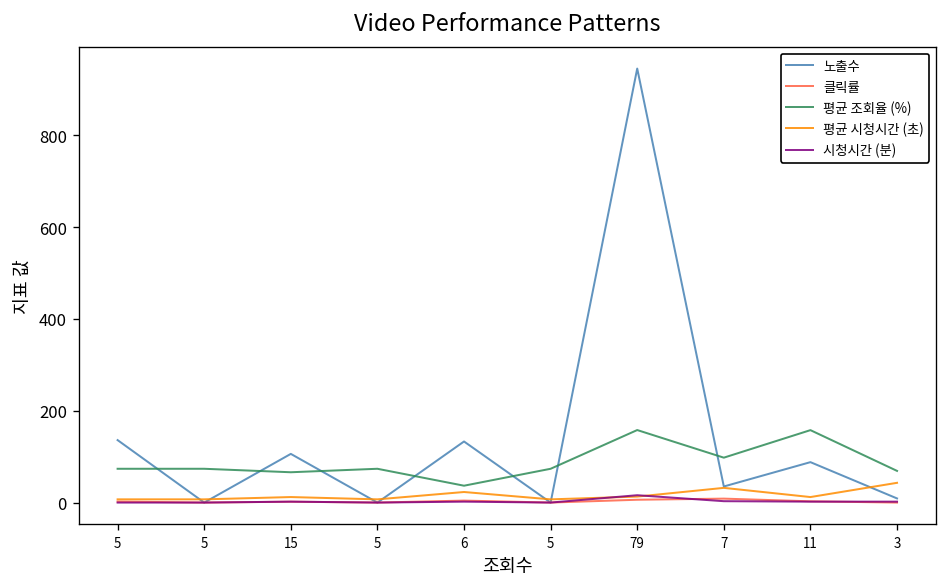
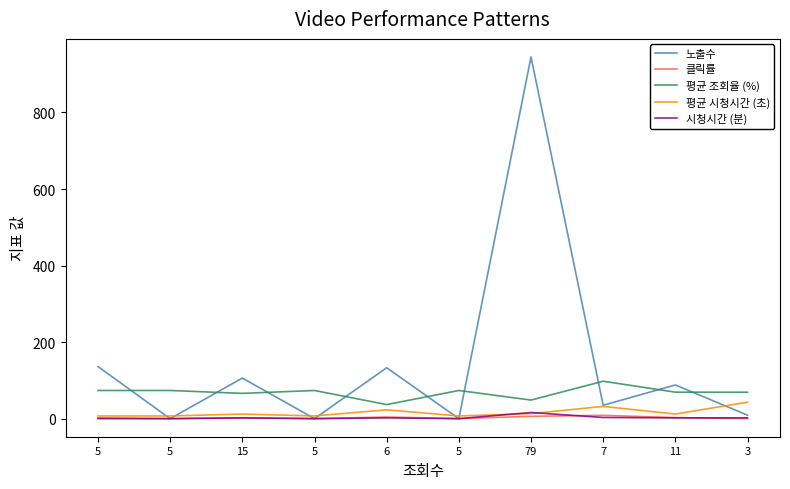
  {
    "노출수": {
      "15": 110,
      "6": 130,
      "79": 950,
      "11": 90,
      "3": 10
    },
    "클릭률": {
      "79": 10
    },
    "평균 조회율 (%)": {
      "15": 70,
      "6": 40,
-     "79": 160,
+     "79": 50,
      "7": 100,
-     "11": 160,
+     "11": 70,
      "3": 70
    },
    "평균 시청시간 (초)": {
      "15": 10,
      "6": 20,
      "11": 10,
      "3": 40
    }
  }
